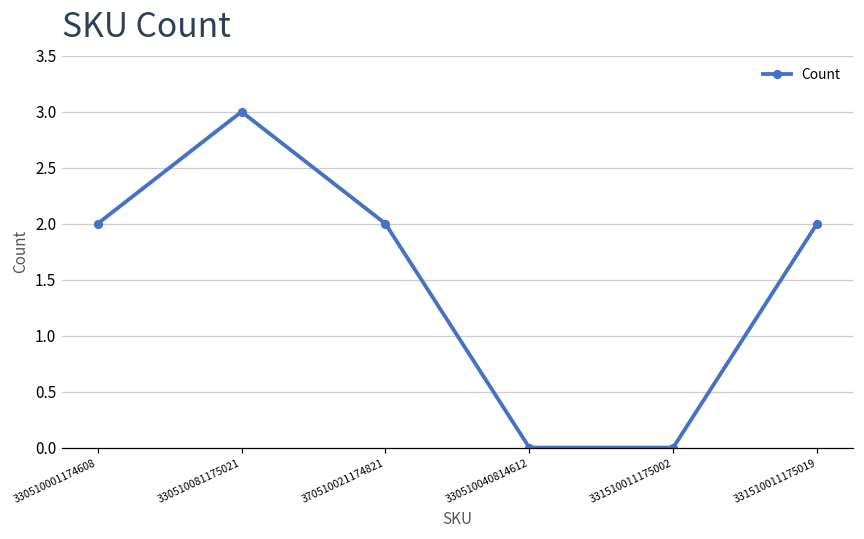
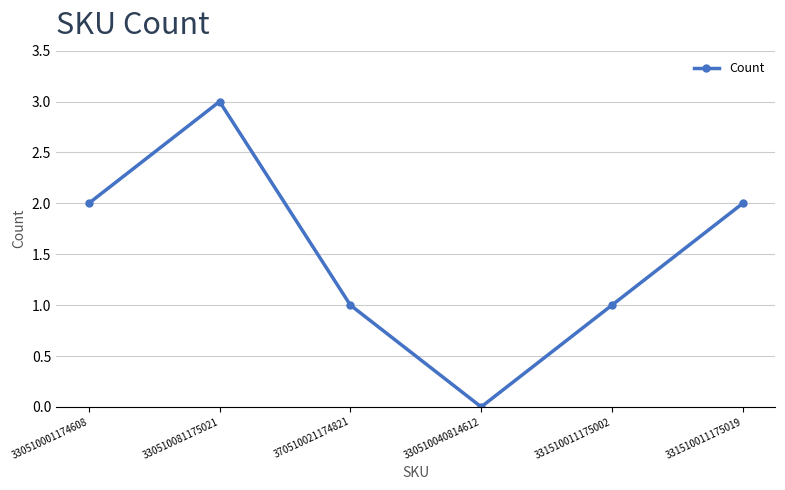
  {
    "330510001174608": 2,
    "330510081175021": 3,
-   "370510021174821": 2,
+   "370510021174821": 1,
    "330510040814612": 0,
-   "331510011175002": 0,
+   "331510011175002": 1,
    "331510011175019": 2
  }
